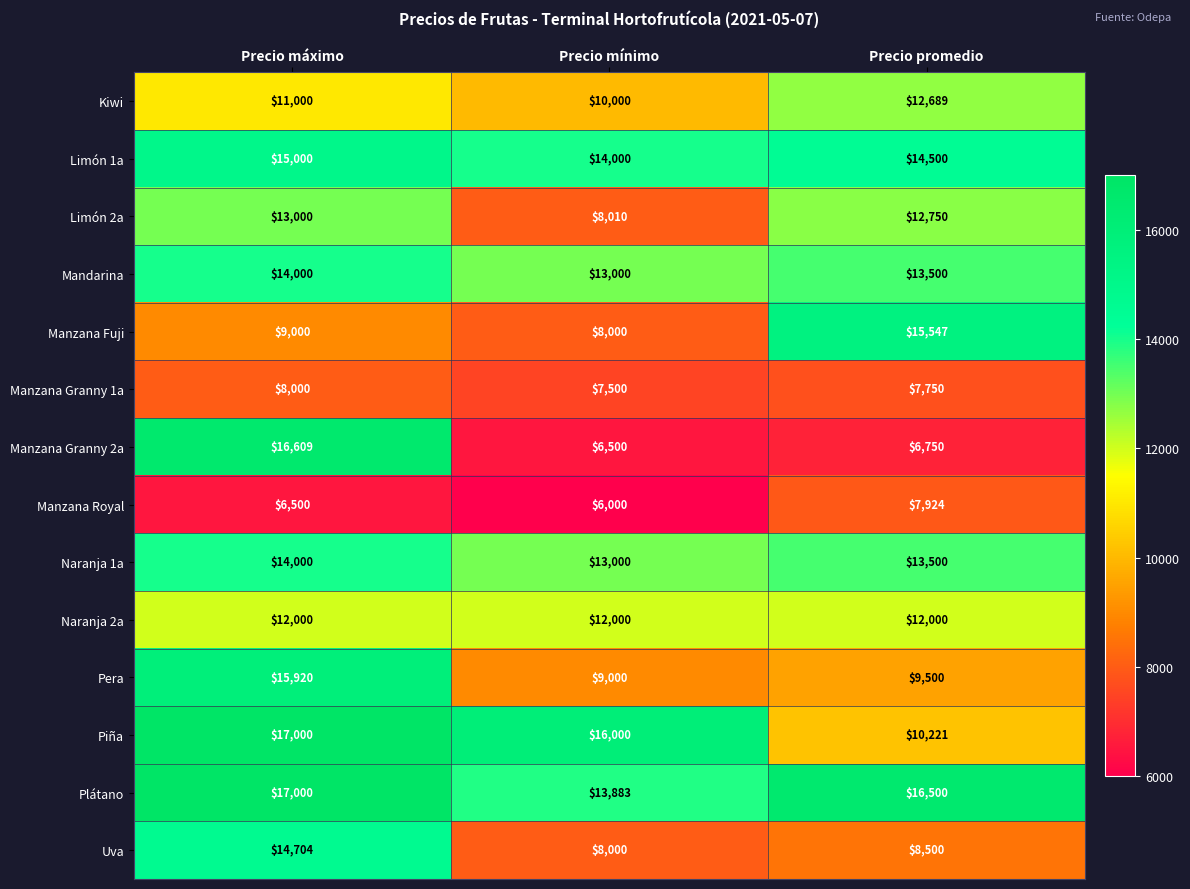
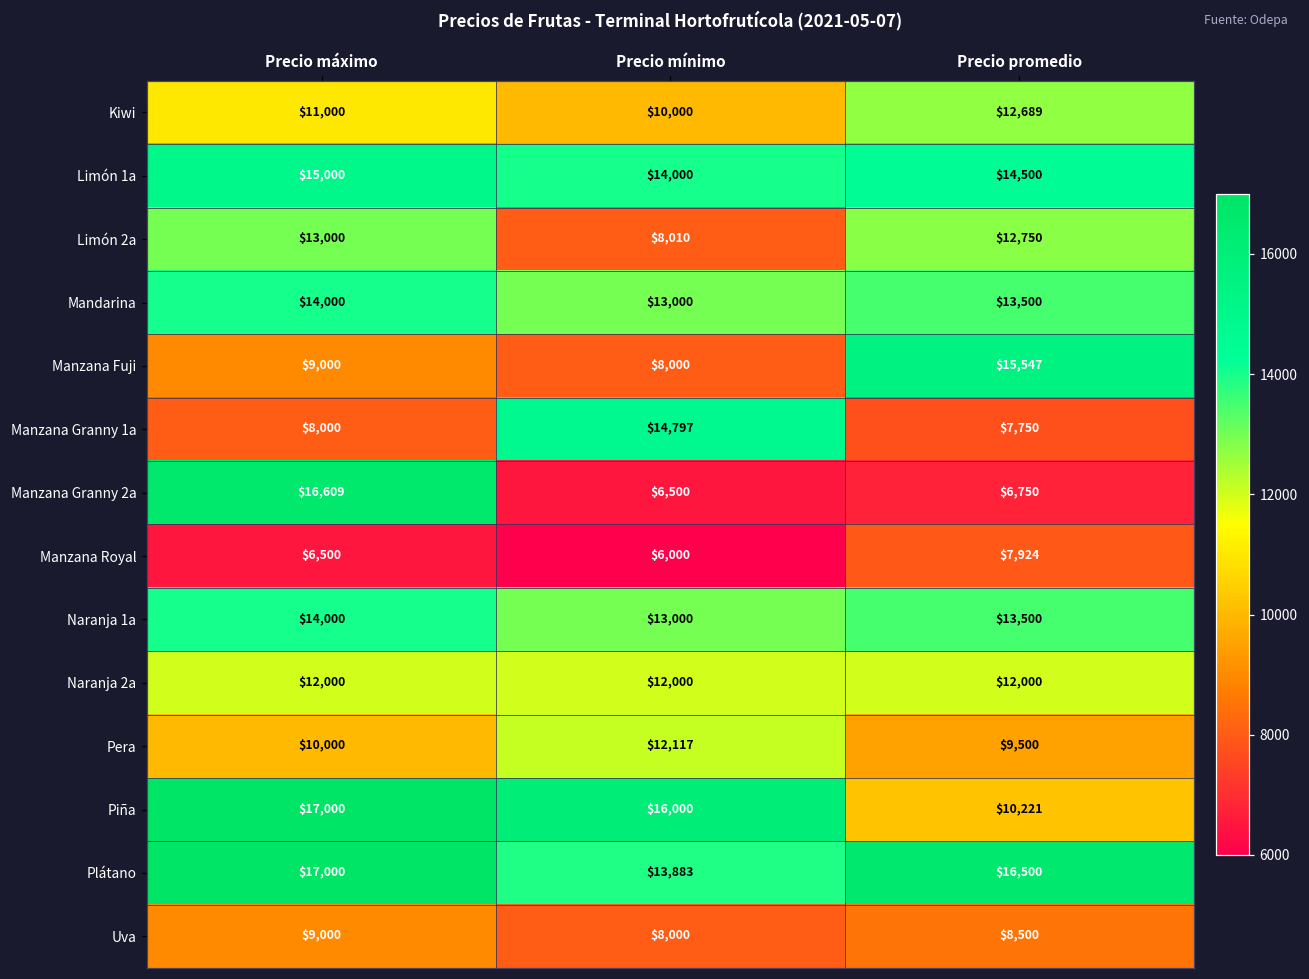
  {
    "Kiwi": {
      "Precio máximo": "$11,000",
      "Precio mínimo": "$10,000",
      "Precio promedio": "$12,689"
    },
    "Limón 1a": {
      "Precio máximo": "$15,000",
      "Precio mínimo": "$14,000",
      "Precio promedio": "$14,500"
    },
    "Limón 2a": {
      "Precio máximo": "$13,000",
      "Precio mínimo": "$8,010",
      "Precio promedio": "$12,750"
    },
    "Mandarina": {
      "Precio máximo": "$14,000",
      "Precio mínimo": "$13,000",
      "Precio promedio": "$13,500"
    },
    "Manzana Fuji": {
      "Precio máximo": "$9,000",
      "Precio mínimo": "$8,000",
      "Precio promedio": "$15,547"
    },
    "Manzana Granny 1a": {
      "Precio máximo": "$8,000",
-     "Precio mínimo": "$7,500",
+     "Precio mínimo": "$14,797",
      "Precio promedio": "$7,750"
    },
    "Manzana Granny 2a": {
      "Precio máximo": "$16,609",
      "Precio mínimo": "$6,500",
      "Precio promedio": "$6,750"
    },
    "Manzana Royal": {
      "Precio máximo": "$6,500",
      "Precio mínimo": "$6,000",
      "Precio promedio": "$7,924"
    },
    "Naranja 1a": {
      "Precio máximo": "$14,000",
      "Precio mínimo": "$13,000",
      "Precio promedio": "$13,500"
    },
    "Naranja 2a": {
      "Precio máximo": "$12,000",
      "Precio mínimo": "$12,000",
      "Precio promedio": "$12,000"
    },
    "Pera": {
-     "Precio máximo": "$15,920",
-     "Precio mínimo": "$9,000",
+     "Precio máximo": "$10,000",
+     "Precio mínimo": "$12,117",
      "Precio promedio": "$9,500"
    },
    "Piña": {
      "Precio máximo": "$17,000",
      "Precio mínimo": "$16,000",
      "Precio promedio": "$10,221"
    },
    "Plátano": {
      "Precio máximo": "$17,000",
      "Precio mínimo": "$13,883",
      "Precio promedio": "$16,500"
    },
    "Uva": {
-     "Precio máximo": "$14,704",
+     "Precio máximo": "$9,000",
      "Precio mínimo": "$8,000",
      "Precio promedio": "$8,500"
    }
  }
